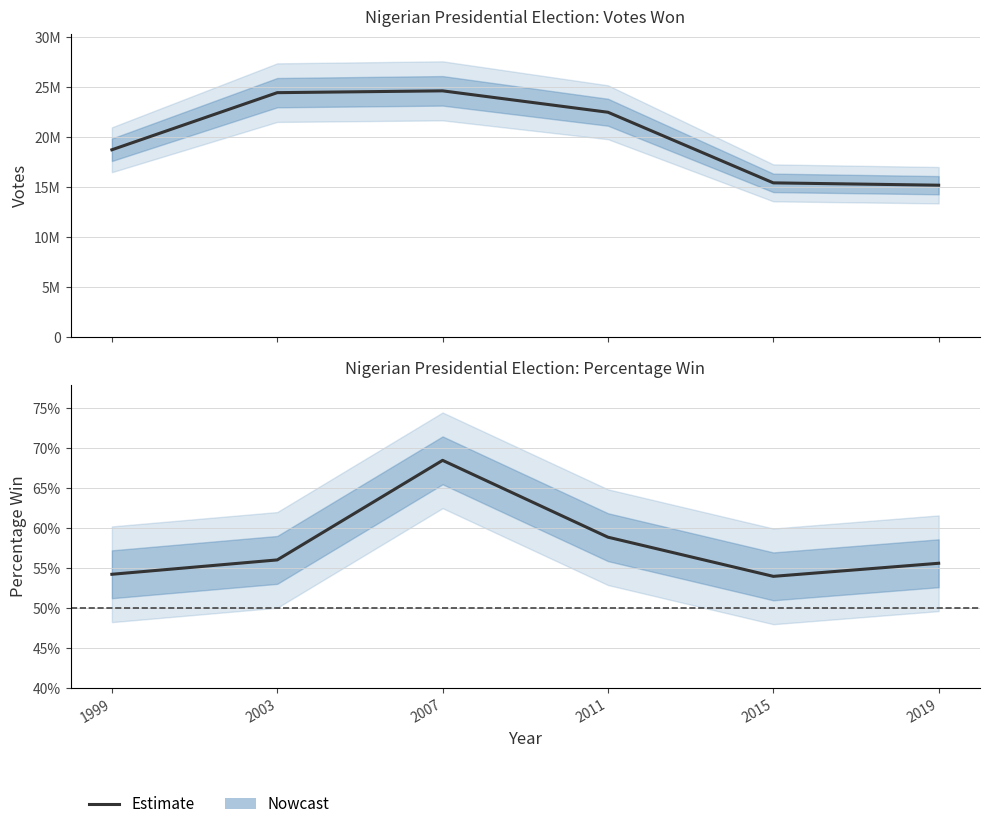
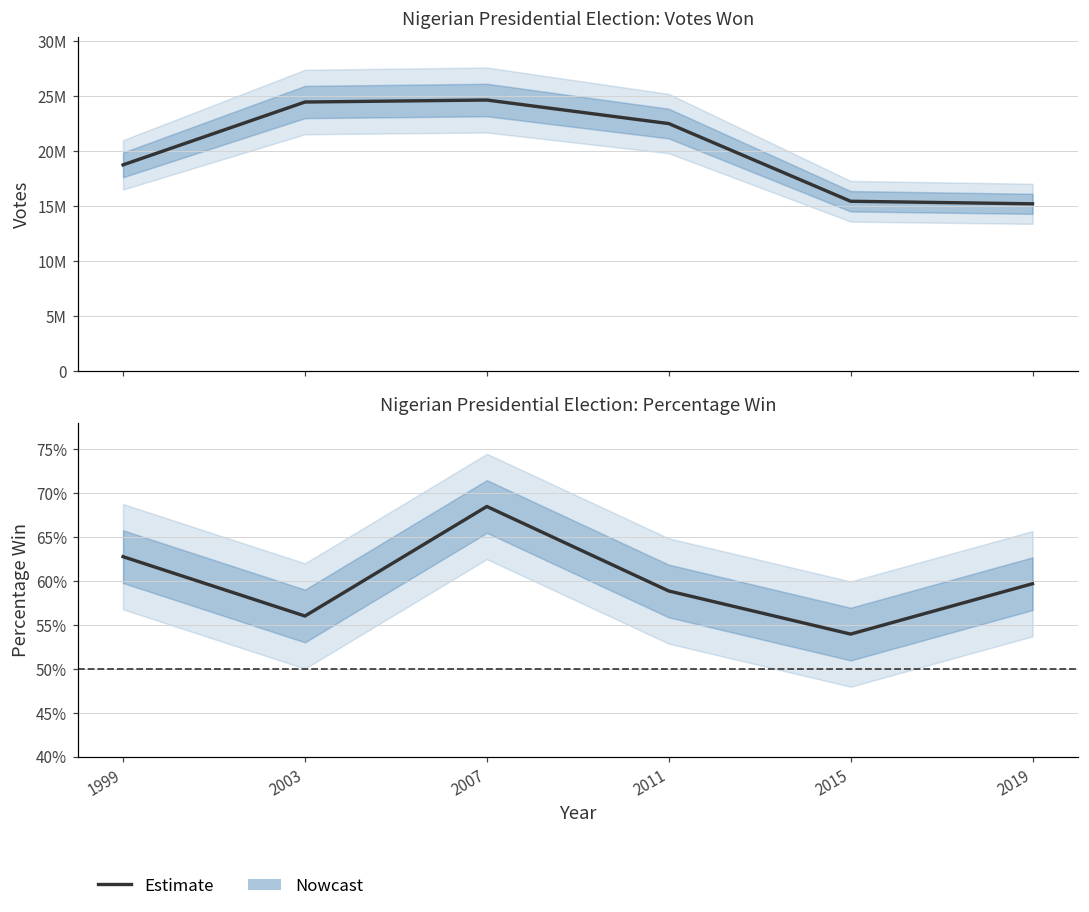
  {
    "Nigerian Presidential Election: Percentage Win": {
      "Estimate": {
-       "1999": "54%",
+       "1999": "63%",
        "2003": "56%",
        "2007": "69%",
        "2011": "59%",
        "2015": "54%",
-       "2019": "56%"
+       "2019": "60%"
      }
    }
  }
